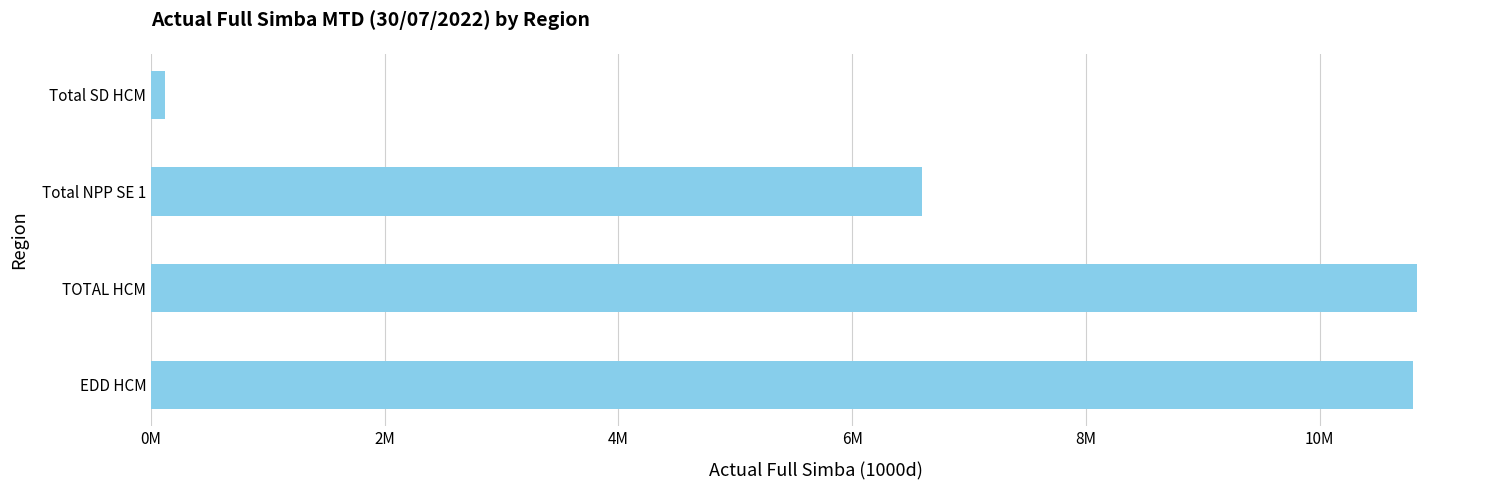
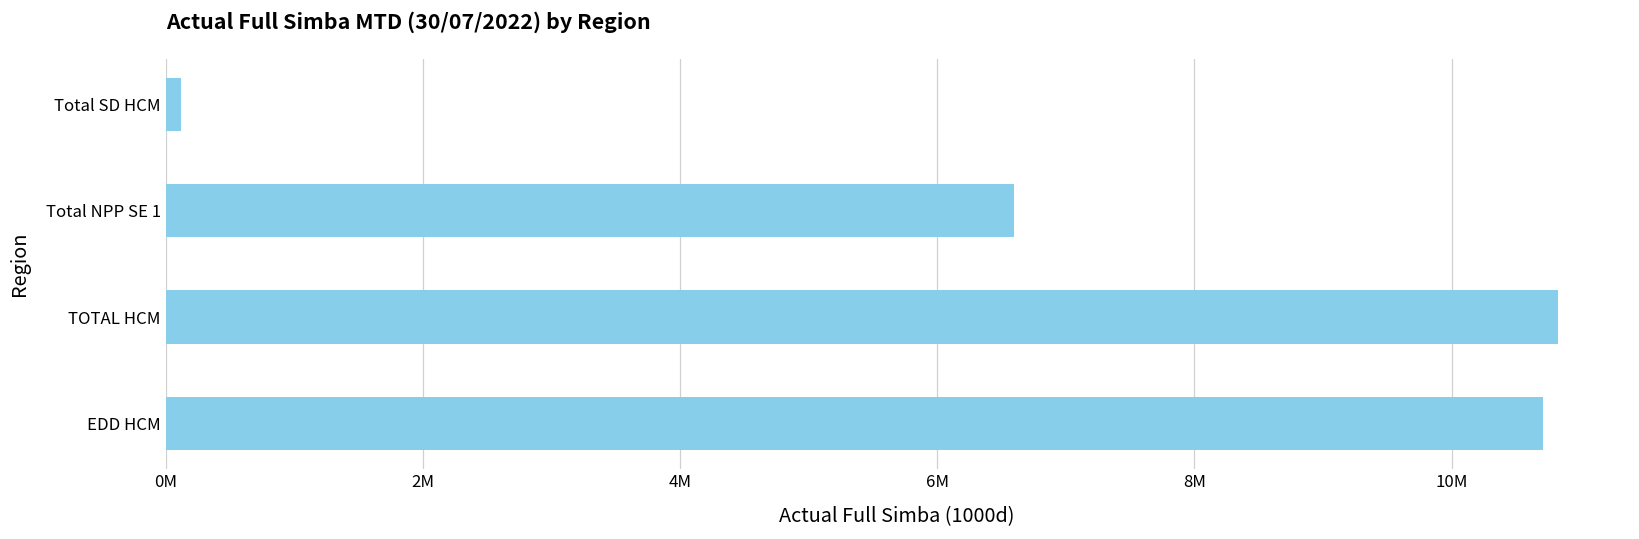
  {
    "Total SD HCM": 120000,
    "Total NPP SE 1": 6600000,
    "TOTAL HCM": 10830000,
-   "EDD HCM": 10800000
+   "EDD HCM": 10710000
  }
